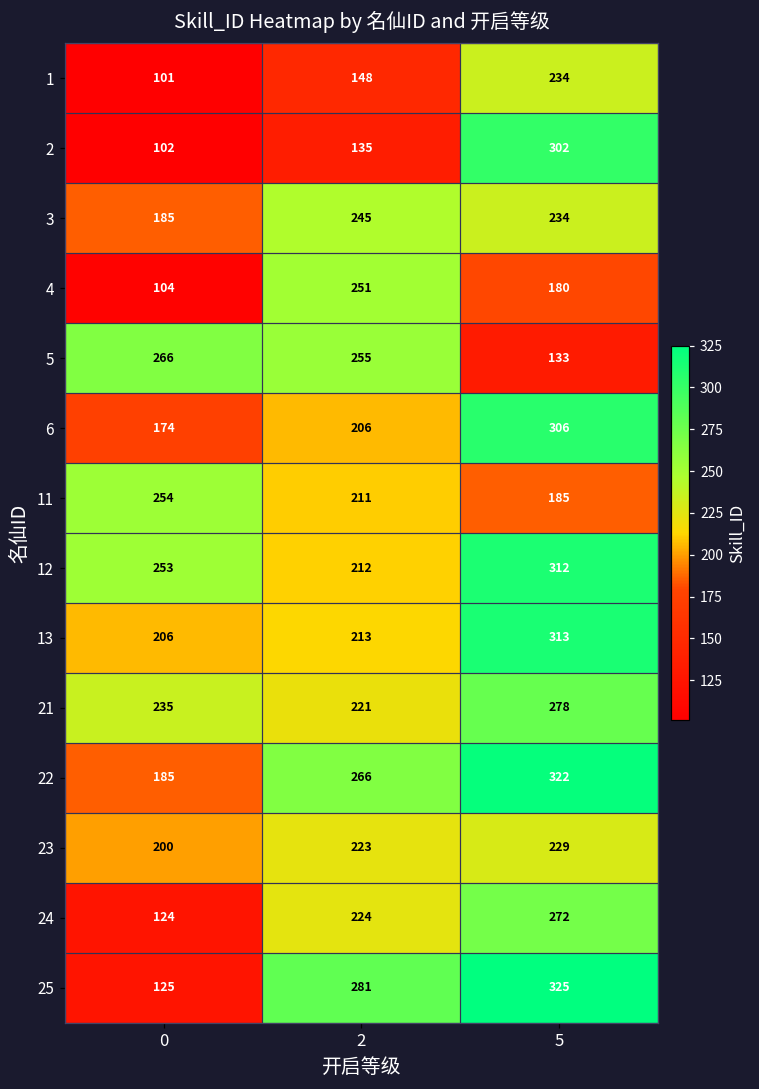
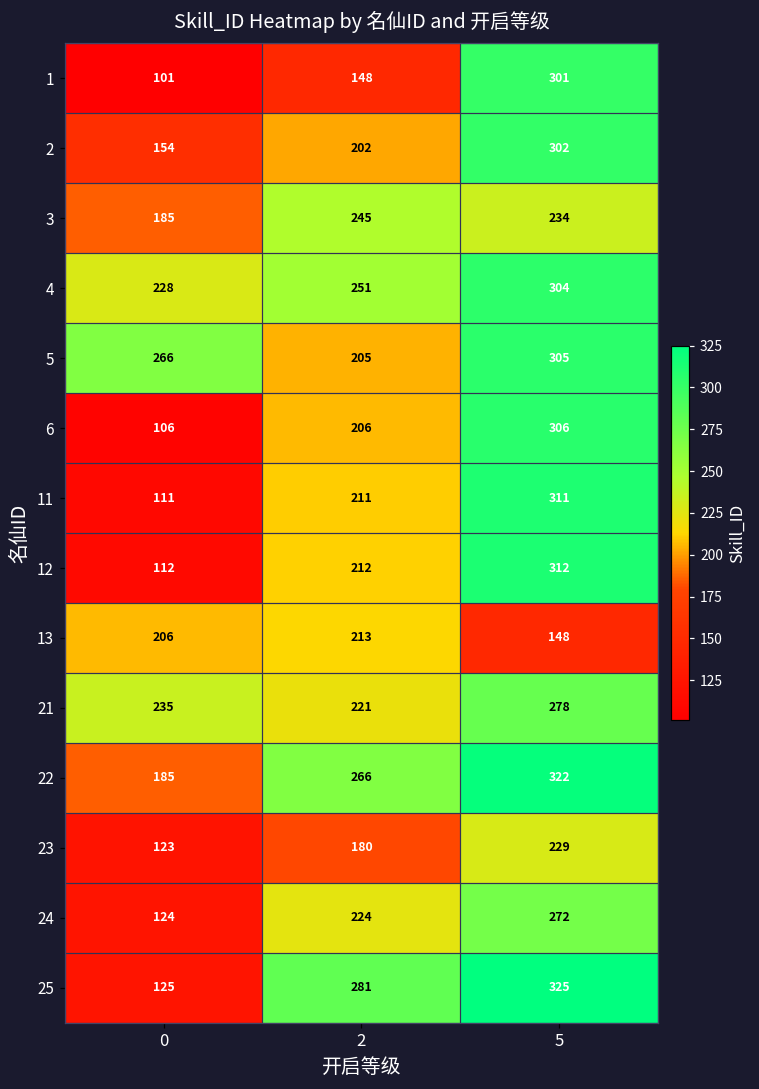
  {
    "1": {
      "0": 101,
      "2": 148,
-     "5": 234
+     "5": 301
    },
    "2": {
-     "0": 102,
-     "2": 135,
+     "0": 154,
+     "2": 202,
      "5": 302
    },
    "3": {
      "0": 185,
      "2": 245,
      "5": 234
    },
    "4": {
-     "0": 104,
+     "0": 228,
      "2": 251,
-     "5": 180
+     "5": 304
    },
    "5": {
      "0": 266,
-     "2": 255,
-     "5": 133
+     "2": 205,
+     "5": 305
    },
    "6": {
-     "0": 174,
+     "0": 106,
      "2": 206,
      "5": 306
    },
    "11": {
-     "0": 254,
+     "0": 111,
      "2": 211,
-     "5": 185
+     "5": 311
    },
    "12": {
-     "0": 253,
+     "0": 112,
      "2": 212,
      "5": 312
    },
    "13": {
      "0": 206,
      "2": 213,
-     "5": 313
+     "5": 148
    },
    "21": {
      "0": 235,
      "2": 221,
      "5": 278
    },
    "22": {
      "0": 185,
      "2": 266,
      "5": 322
    },
    "23": {
-     "0": 200,
-     "2": 223,
+     "0": 123,
+     "2": 180,
      "5": 229
    },
    "24": {
      "0": 124,
      "2": 224,
      "5": 272
    },
    "25": {
      "0": 125,
      "2": 281,
      "5": 325
    }
  }
